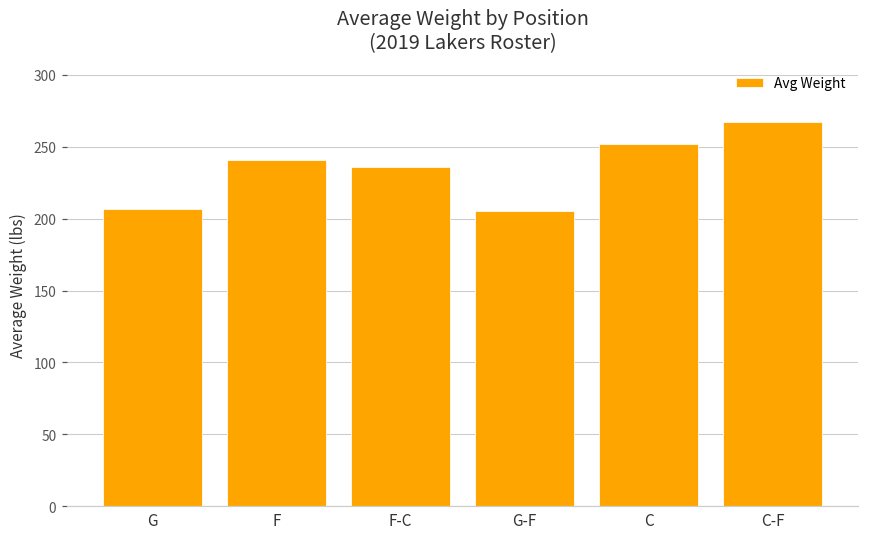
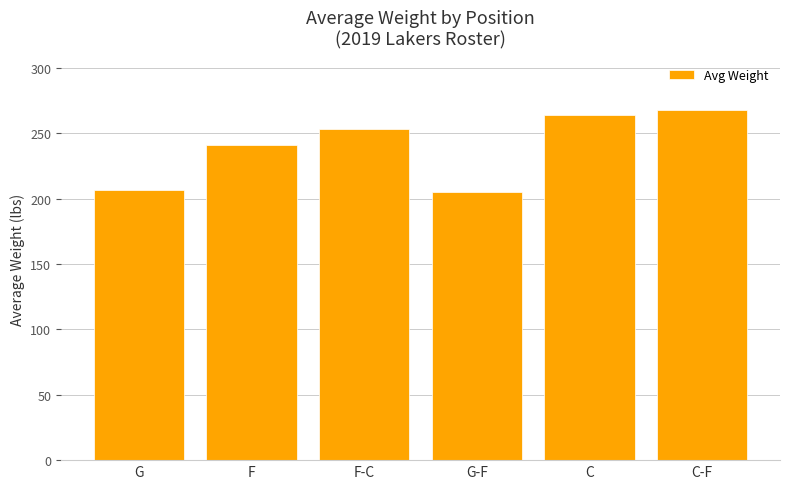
  {
    "G": 207,
    "F": 241,
-   "F-C": 236,
+   "F-C": 253,
    "G-F": 205,
-   "C": 252,
+   "C": 264,
    "C-F": 268
  }
